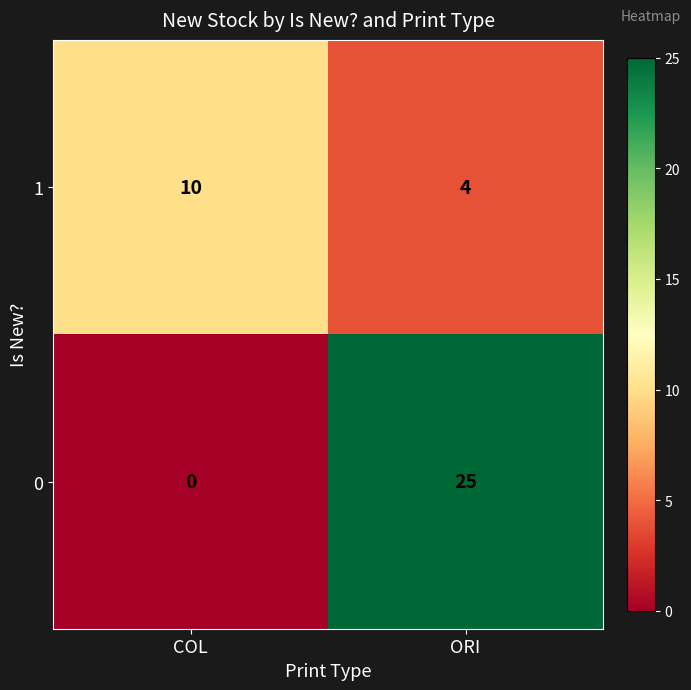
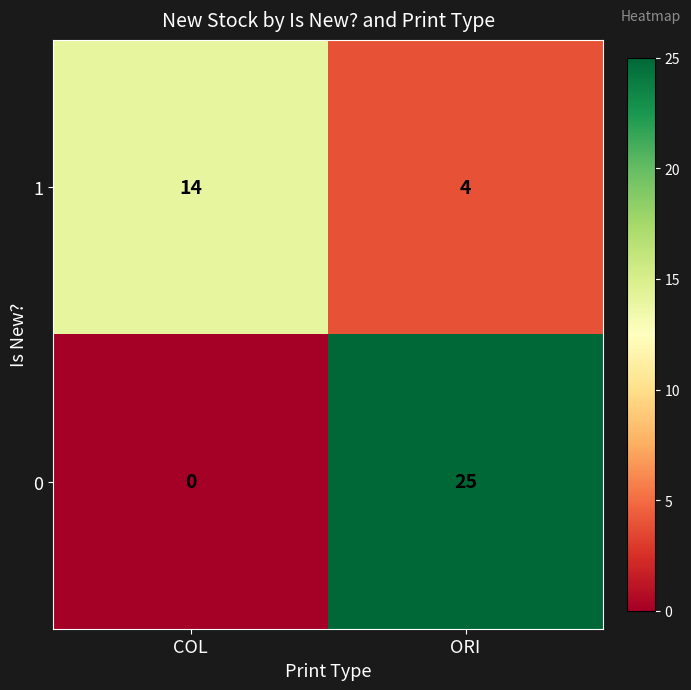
  {
    "1": {
-     "COL": 10,
+     "COL": 14,
      "ORI": 4
    },
    "0": {
      "COL": 0,
      "ORI": 25
    }
  }
